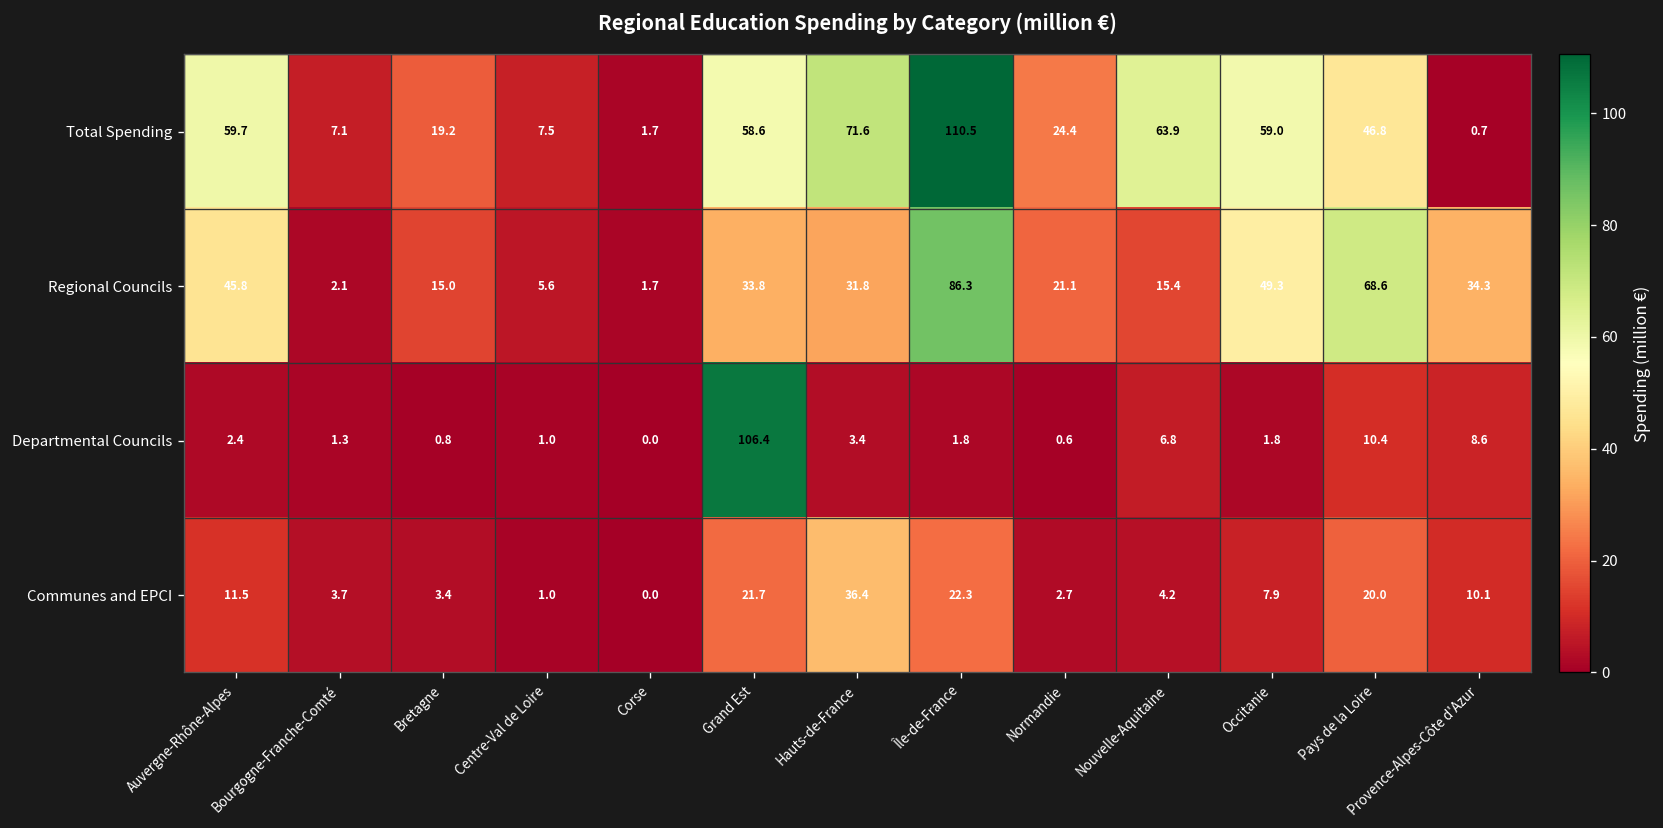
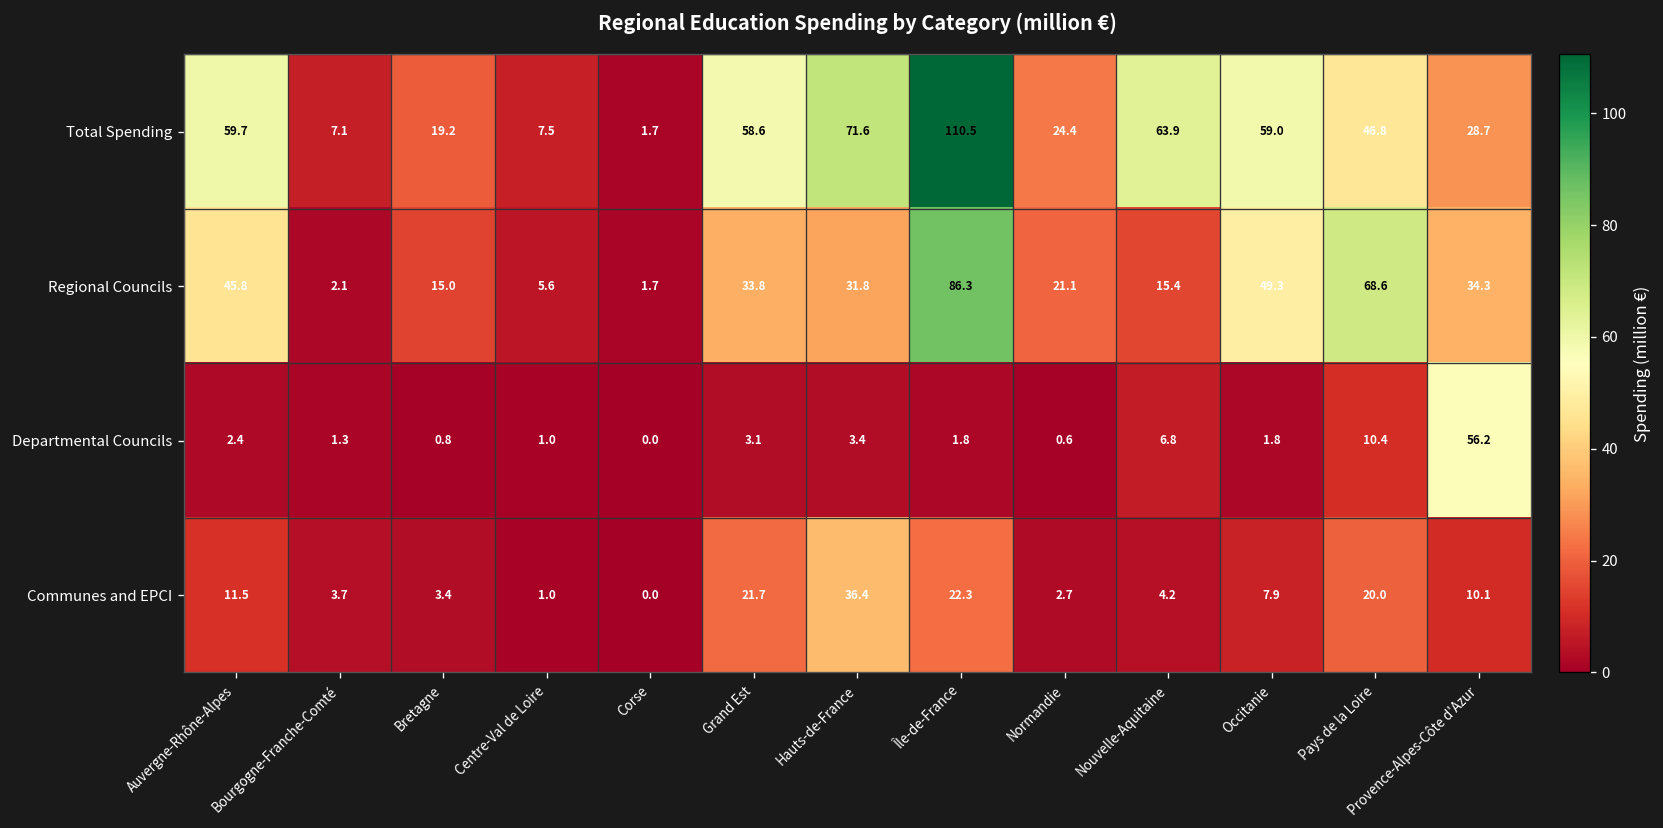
  {
    "Total Spending": {
      "Auvergne-Rhône-Alpes": 59.7,
      "Bourgogne-Franche-Comté": 7.1,
      "Bretagne": 19.2,
      "Centre-Val de Loire": 7.5,
      "Corse": 1.7,
      "Grand Est": 58.6,
      "Hauts-de-France": 71.6,
      "Île-de-France": 110.5,
      "Normandie": 24.4,
      "Nouvelle-Aquitaine": 63.9,
      "Occitanie": 59.0,
      "Pays de la Loire": 46.8,
-     "Provence-Alpes-Côte d'Azur": 0.7
+     "Provence-Alpes-Côte d'Azur": 28.7
    },
    "Regional Councils": {
      "Auvergne-Rhône-Alpes": 45.8,
      "Bourgogne-Franche-Comté": 2.1,
      "Bretagne": 15.0,
      "Centre-Val de Loire": 5.6,
      "Corse": 1.7,
      "Grand Est": 33.8,
      "Hauts-de-France": 31.8,
      "Île-de-France": 86.3,
      "Normandie": 21.1,
      "Nouvelle-Aquitaine": 15.4,
      "Occitanie": 49.3,
      "Pays de la Loire": 68.6,
      "Provence-Alpes-Côte d'Azur": 34.3
    },
    "Departmental Councils": {
      "Auvergne-Rhône-Alpes": 2.4,
      "Bourgogne-Franche-Comté": 1.3,
      "Bretagne": 0.8,
      "Centre-Val de Loire": 1.0,
      "Corse": 0.0,
-     "Grand Est": 106.4,
+     "Grand Est": 3.1,
      "Hauts-de-France": 3.4,
      "Île-de-France": 1.8,
      "Normandie": 0.6,
      "Nouvelle-Aquitaine": 6.8,
      "Occitanie": 1.8,
      "Pays de la Loire": 10.4,
-     "Provence-Alpes-Côte d'Azur": 8.6
+     "Provence-Alpes-Côte d'Azur": 56.2
    },
    "Communes and EPCI": {
      "Auvergne-Rhône-Alpes": 11.5,
      "Bourgogne-Franche-Comté": 3.7,
      "Bretagne": 3.4,
      "Centre-Val de Loire": 1.0,
      "Corse": 0.0,
      "Grand Est": 21.7,
      "Hauts-de-France": 36.4,
      "Île-de-France": 22.3,
      "Normandie": 2.7,
      "Nouvelle-Aquitaine": 4.2,
      "Occitanie": 7.9,
      "Pays de la Loire": 20.0,
      "Provence-Alpes-Côte d'Azur": 10.1
    }
  }
